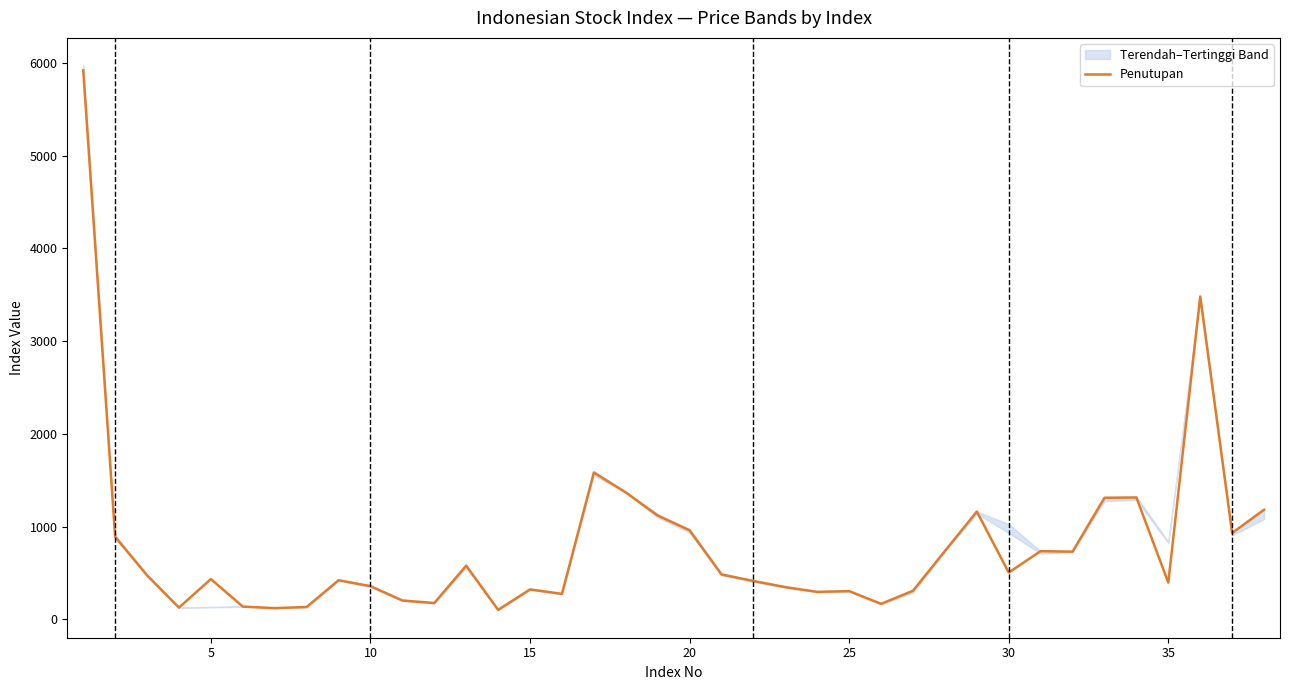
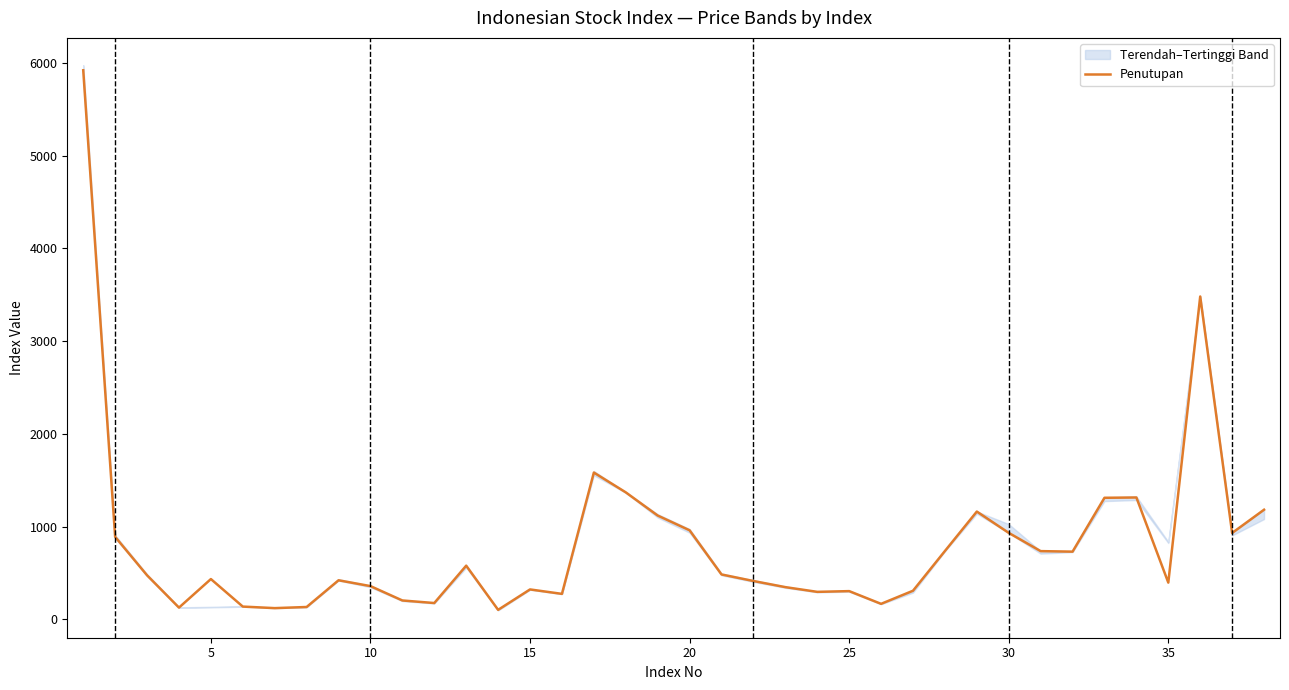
  {
    "Penutupan": {
      "5": 400,
-     "30": 500,
+     "30": 900,
      "35": 400
    }
  }
